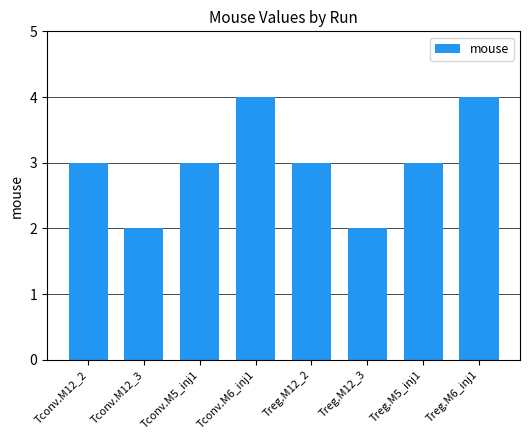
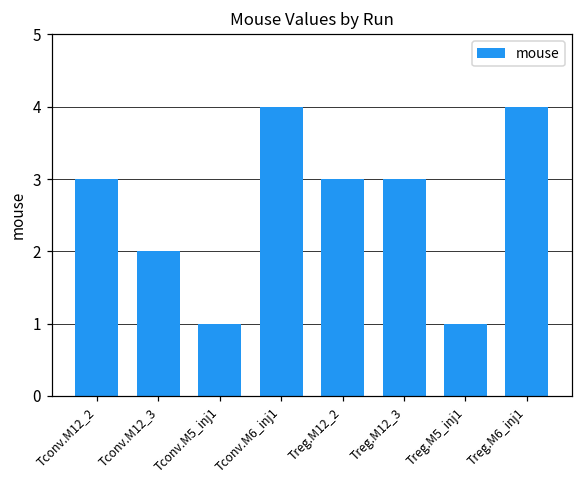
  {
    "Tconv.M12_2": 3,
    "Tconv.M12_3": 2,
-   "Tconv.M5_inj1": 3,
+   "Tconv.M5_inj1": 1,
    "Tconv.M6_inj1": 4,
    "Treg.M12_2": 3,
-   "Treg.M12_3": 2,
-   "Treg.M5_inj1": 3,
+   "Treg.M12_3": 3,
+   "Treg.M5_inj1": 1,
    "Treg.M6_inj1": 4
  }
